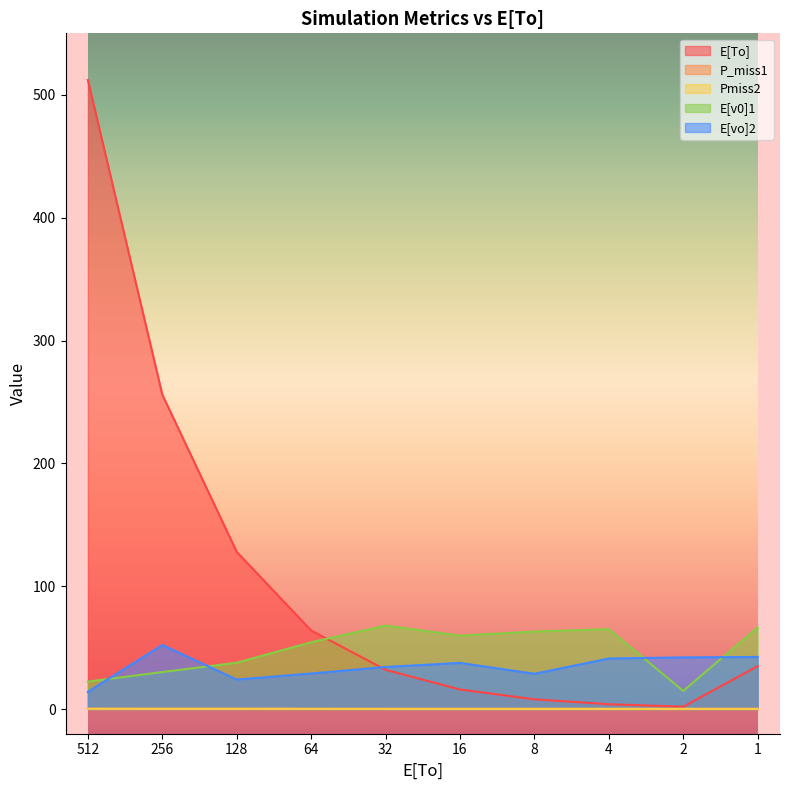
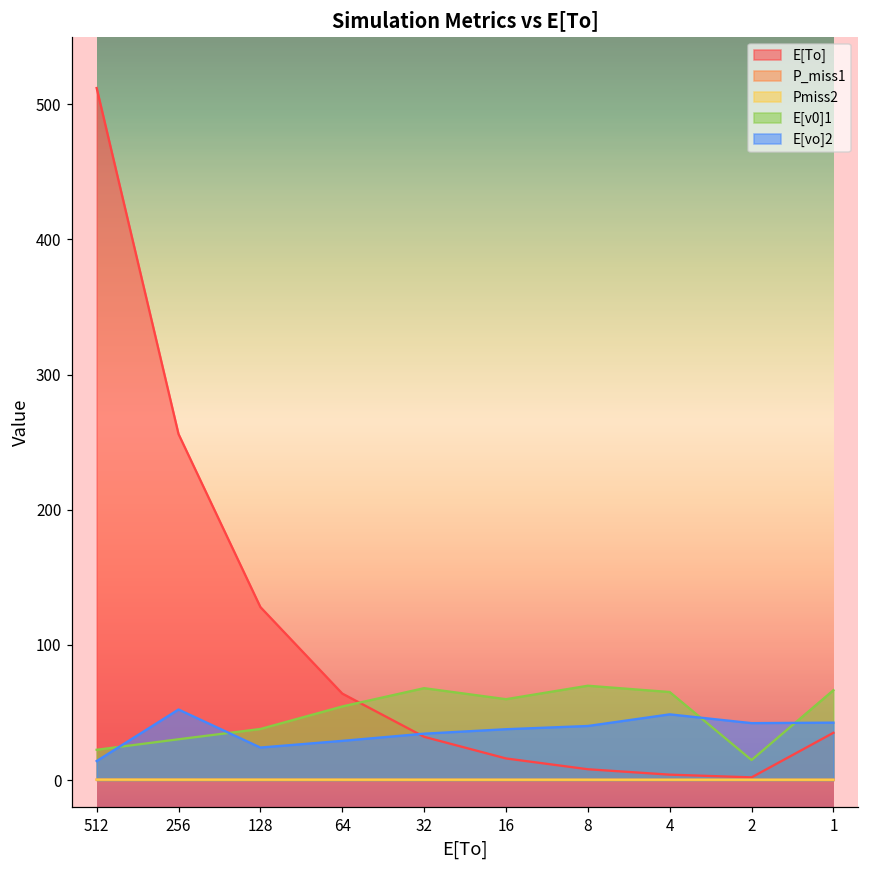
  {
    "E[To]": {
      "512": 512,
      "256": 256,
      "128": 128,
      "64": 64,
      "32": 32,
      "16": 16,
      "8": 8,
      "4": 4,
      "1": 35
    },
    "Pmiss2": {
      "512": 0,
      "256": 0,
      "128": 0,
      "64": 0,
      "32": 0,
      "16": 0,
      "8": 0,
      "4": 0,
      "1": 0
    },
    "E[v0]1": {
      "512": 22,
      "256": 30,
      "128": 38,
      "64": 54,
      "32": 68,
      "16": 60,
-     "8": 63,
+     "8": 70,
      "4": 65,
      "2": 15,
      "1": 67
    },
    "E[vo]2": {
      "512": 14,
      "256": 52,
      "128": 24,
      "64": 29,
      "32": 34,
      "16": 38,
-     "8": 29,
-     "4": 41,
+     "8": 40,
+     "4": 49,
      "2": 42,
      "1": 42
    }
  }
